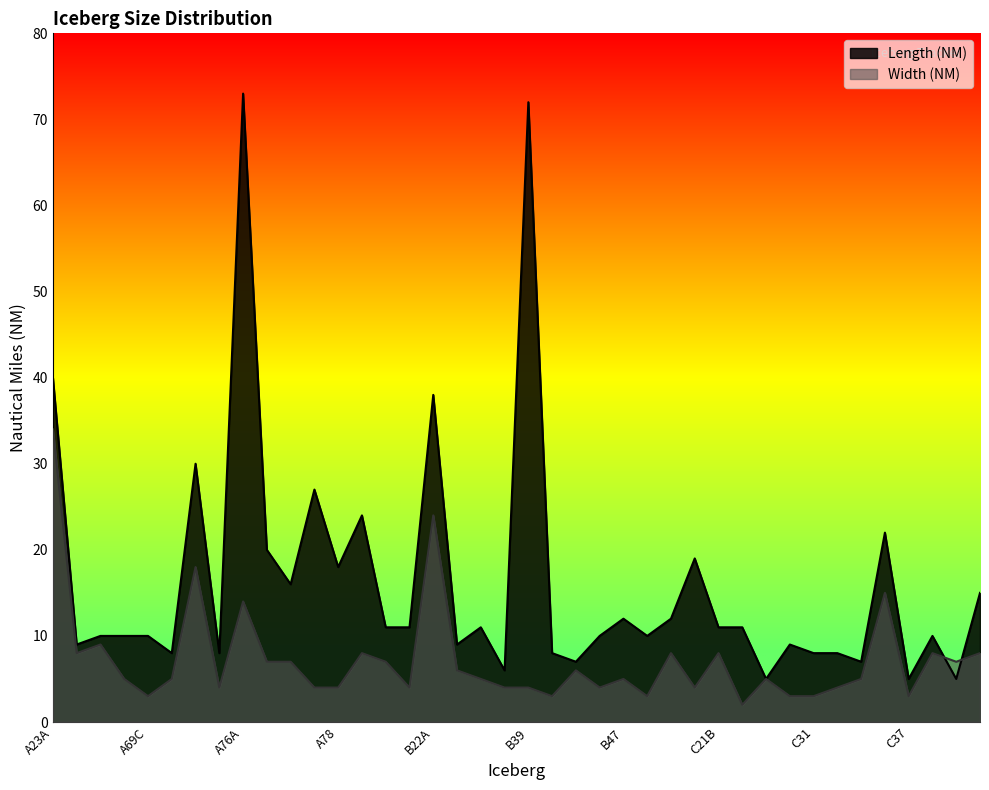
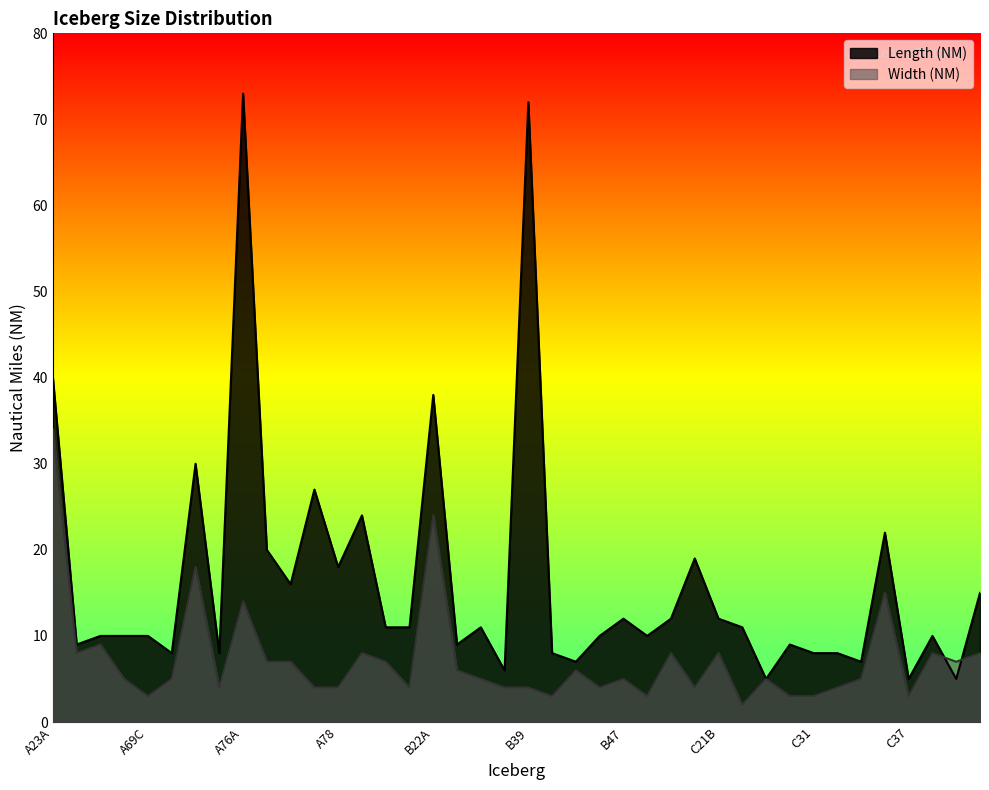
  {
    "Length (NM)": {
      "A23A": 40,
      "A69C": 10,
      "A76A": 73,
      "A78": 18,
      "B22A": 38,
      "B39": 72,
      "B47": 12,
-     "C21B": 11,
+     "C21B": 12,
      "C31": 8,
      "C37": 5
    },
    "Width (NM)": {
      "A23A": 34,
      "A69C": 3,
      "A76A": 14,
      "A78": 4,
      "B22A": 24,
      "B39": 4,
      "B47": 5,
      "C21B": 8,
      "C31": 3,
      "C37": 3
    }
  }
